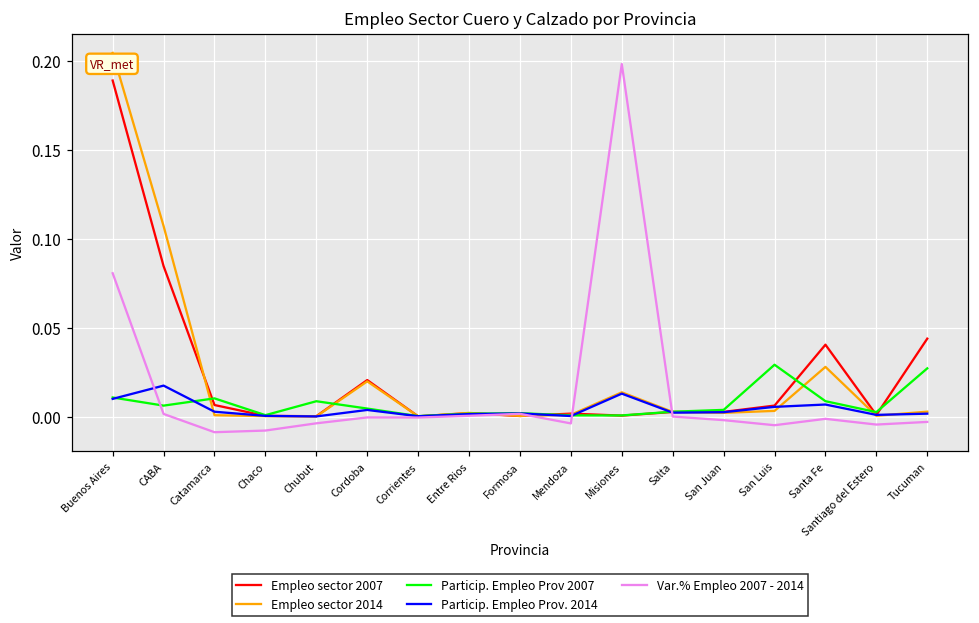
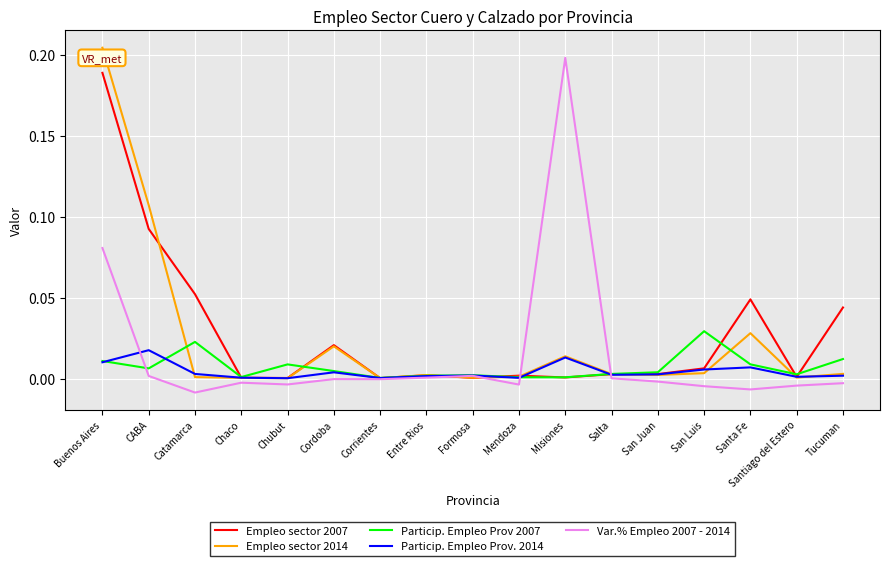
  {
    "Empleo sector 2007": {
      "Buenos Aires": 0.189,
-     "CABA": 0.085,
-     "Catamarca": 0.007,
-     "Santa Fe": 0.040,
+     "CABA": 0.092,
+     "Catamarca": 0.052,
+     "Santa Fe": 0.049,
      "Tucuman": 0.044
    },
    "Empleo sector 2014": {
      "Buenos Aires": 0.204,
      "CABA": 0.107,
      "Catamarca": 0.001,
      "San Luis": 0.003,
      "Santa Fe": 0.028
    },
    "Particip. Empleo Prov 2007": {
      "CABA": 0.006,
-     "Catamarca": 0.010,
+     "Catamarca": 0.023,
      "Chubut": 0.009,
      "San Luis": 0.029,
      "Santa Fe": 0.009,
      "Santiago del Estero": 0.003,
-     "Tucuman": 0.027
+     "Tucuman": 0.012
    },
    "Particip. Empleo Prov. 2014": {
      "CABA": 0.018,
      "Catamarca": 0.003,
      "Santa Fe": 0.007
    },
    "Var.% Empleo 2007 - 2014": {
      "Buenos Aires": 0.081,
      "CABA": 0.002,
      "Catamarca": -0.009,
-     "Chaco": -0.008,
+     "Chaco": -0.003,
      "Chubut": -0.004,
      "Cordoba": 0.000,
      "Mendoza": -0.004,
      "Misiones": 0.198,
      "Salta": 0.000,
      "San Juan": -0.002,
      "San Luis": -0.005,
-     "Santa Fe": -0.001,
+     "Santa Fe": -0.007,
      "Santiago del Estero": -0.004,
      "Tucuman": -0.003
    }
  }
